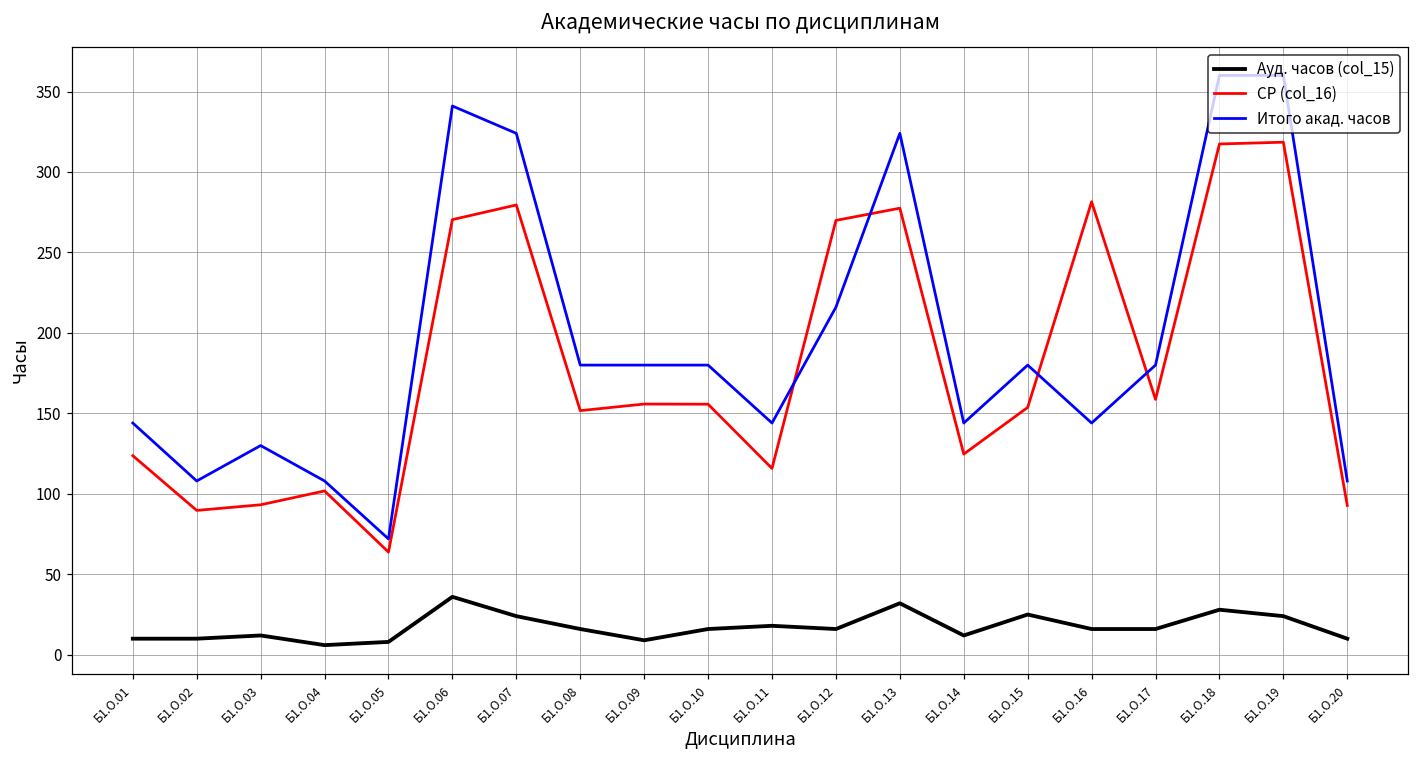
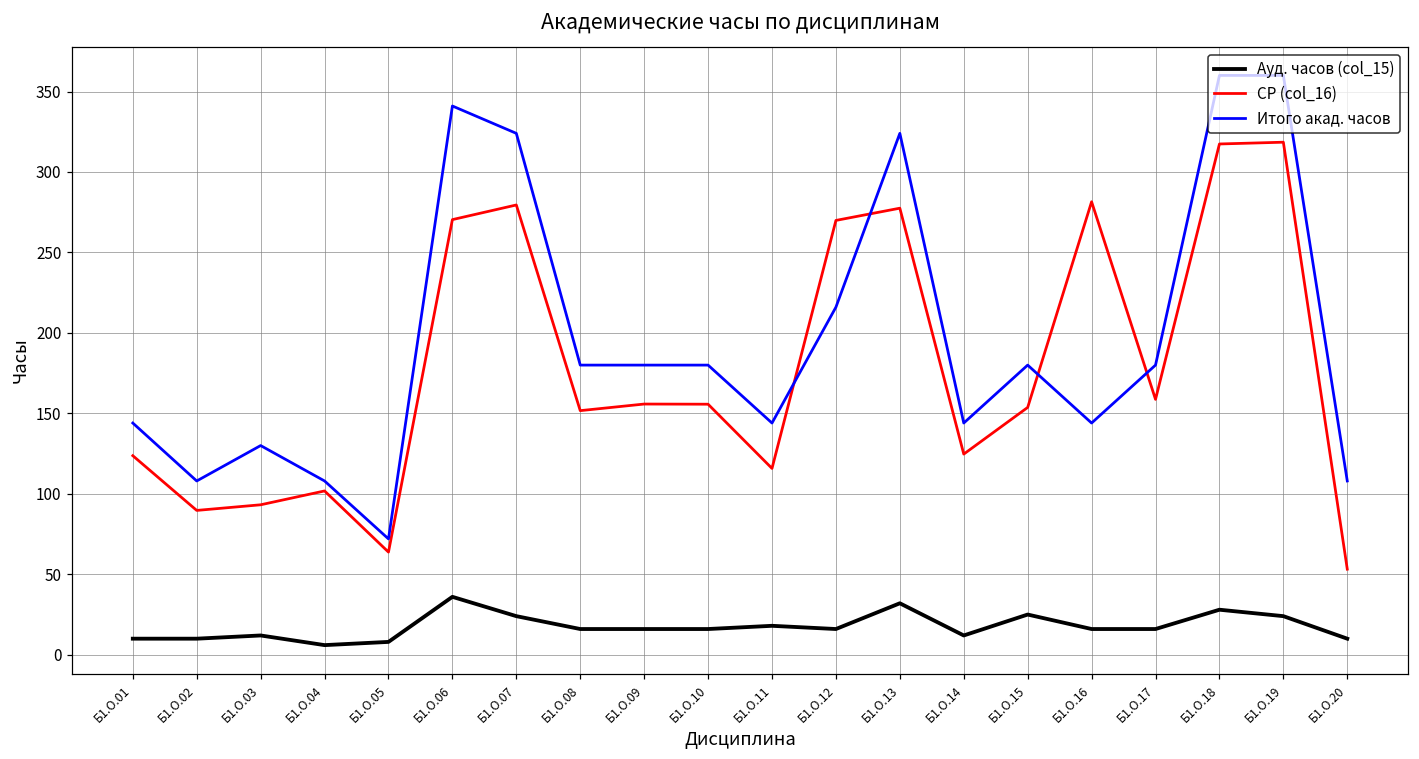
  {
    "Ауд. часов (col_15)": {
      "Б1.О.01": 10,
      "Б1.О.02": 10,
      "Б1.О.03": 12,
      "Б1.О.04": 6,
      "Б1.О.05": 8,
      "Б1.О.06": 36,
      "Б1.О.07": 24,
      "Б1.О.08": 16,
-     "Б1.О.09": 9,
+     "Б1.О.09": 16,
      "Б1.О.10": 16,
      "Б1.О.11": 18,
      "Б1.О.12": 16,
      "Б1.О.13": 32,
      "Б1.О.14": 12,
      "Б1.О.15": 25,
      "Б1.О.16": 16,
      "Б1.О.17": 16,
      "Б1.О.18": 28,
      "Б1.О.19": 24,
      "Б1.О.20": 10
    },
    "СР (col_16)": {
      "Б1.О.01": 124,
      "Б1.О.02": 90,
      "Б1.О.03": 93,
      "Б1.О.04": 102,
      "Б1.О.05": 64,
      "Б1.О.06": 270,
      "Б1.О.07": 280,
      "Б1.О.08": 152,
      "Б1.О.09": 156,
      "Б1.О.10": 156,
      "Б1.О.11": 116,
      "Б1.О.12": 270,
      "Б1.О.13": 278,
      "Б1.О.14": 125,
      "Б1.О.15": 154,
      "Б1.О.16": 282,
      "Б1.О.17": 159,
      "Б1.О.18": 317,
      "Б1.О.19": 319,
-     "Б1.О.20": 93
+     "Б1.О.20": 53
    },
    "Итого акад. часов": {
      "Б1.О.01": 144,
      "Б1.О.02": 108,
      "Б1.О.03": 130,
      "Б1.О.04": 108,
      "Б1.О.05": 72,
      "Б1.О.06": 341,
      "Б1.О.07": 324,
      "Б1.О.08": 180,
      "Б1.О.09": 180,
      "Б1.О.10": 180,
      "Б1.О.11": 144,
      "Б1.О.12": 216,
      "Б1.О.13": 324,
      "Б1.О.14": 144,
      "Б1.О.15": 180,
      "Б1.О.16": 144,
      "Б1.О.17": 180,
      "Б1.О.20": 108
    }
  }
